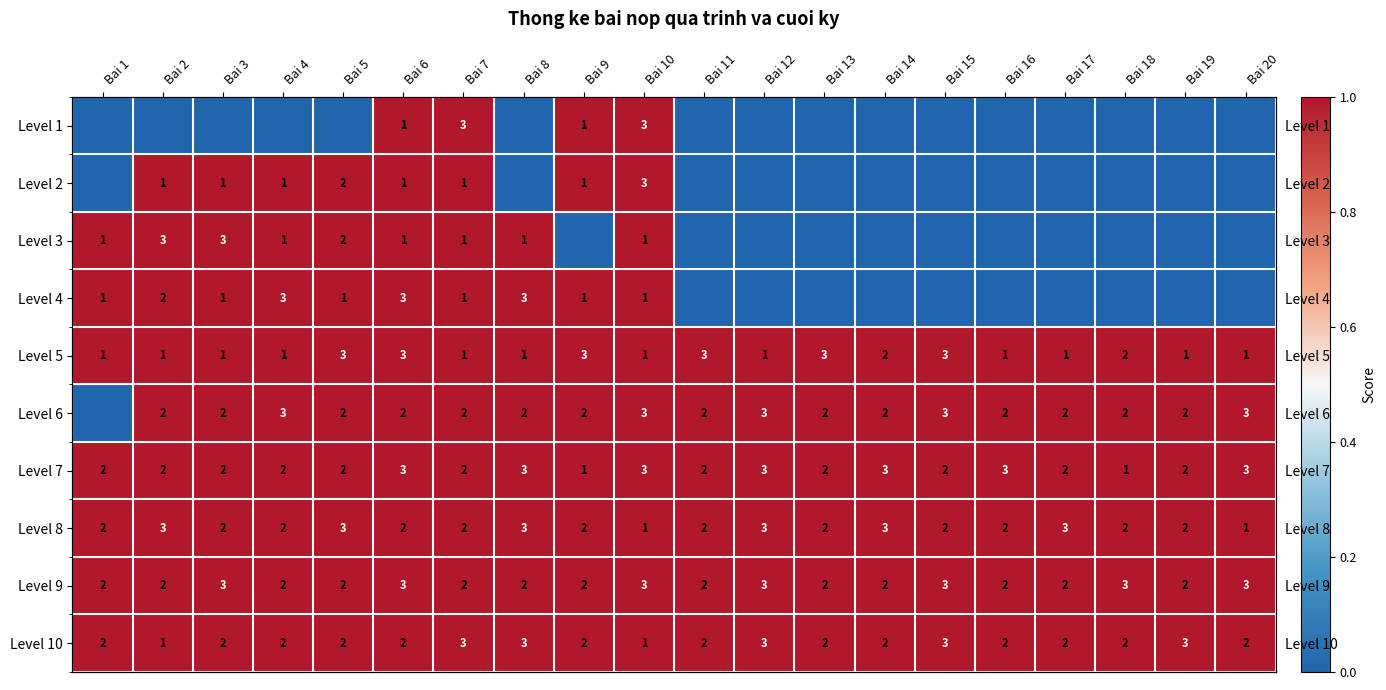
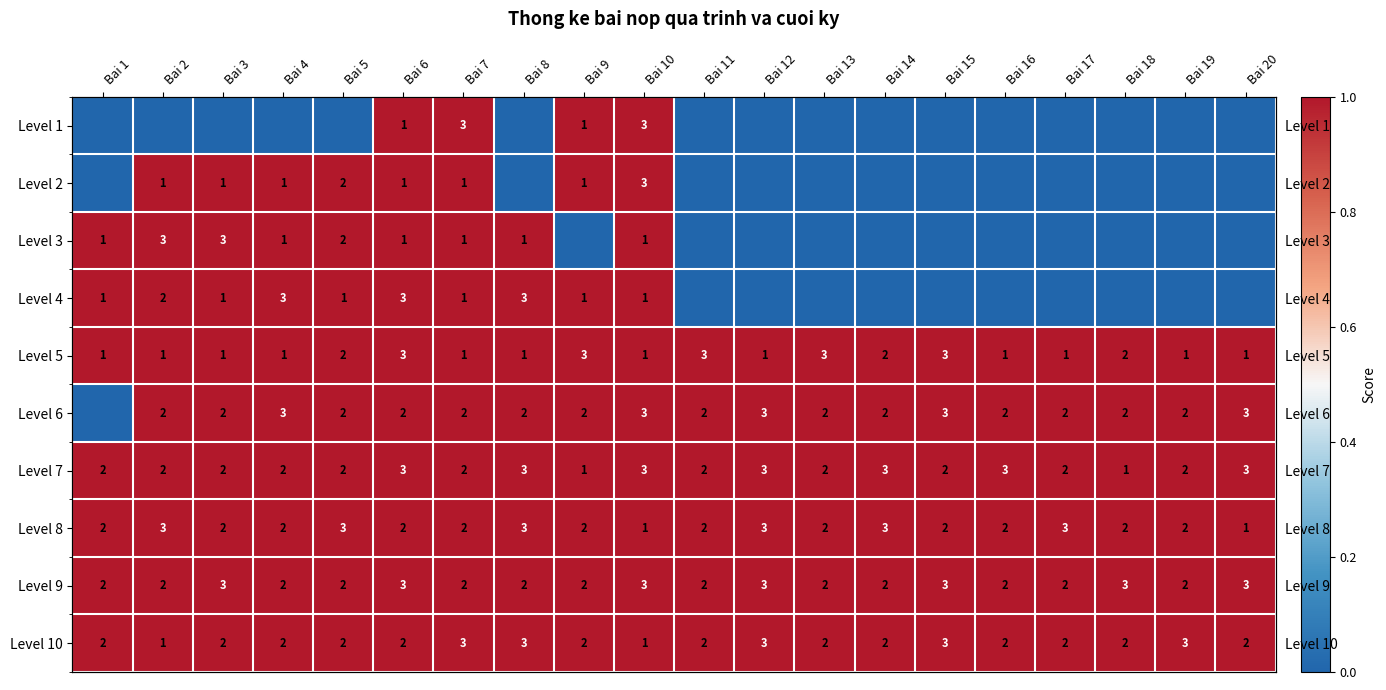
  {
    "Level 1": {
      "Bai 6": 1,
      "Bai 7": 3,
      "Bai 9": 1,
      "Bai 10": 3
    },
    "Level 2": {
      "Bai 2": 1,
      "Bai 3": 1,
      "Bai 4": 1,
      "Bai 5": 2,
      "Bai 6": 1,
      "Bai 7": 1,
      "Bai 9": 1,
      "Bai 10": 3
    },
    "Level 3": {
      "Bai 1": 1,
      "Bai 2": 3,
      "Bai 3": 3,
      "Bai 4": 1,
      "Bai 5": 2,
      "Bai 6": 1,
      "Bai 7": 1,
      "Bai 8": 1,
      "Bai 10": 1
    },
    "Level 4": {
      "Bai 1": 1,
      "Bai 2": 2,
      "Bai 3": 1,
      "Bai 4": 3,
      "Bai 5": 1,
      "Bai 6": 3,
      "Bai 7": 1,
      "Bai 8": 3,
      "Bai 9": 1,
      "Bai 10": 1
    },
    "Level 5": {
      "Bai 1": 1,
      "Bai 2": 1,
      "Bai 3": 1,
      "Bai 4": 1,
-     "Bai 5": 3,
+     "Bai 5": 2,
      "Bai 6": 3,
      "Bai 7": 1,
      "Bai 8": 1,
      "Bai 9": 3,
      "Bai 10": 1,
      "Bai 11": 3,
      "Bai 12": 1,
      "Bai 13": 3,
      "Bai 14": 2,
      "Bai 15": 3,
      "Bai 16": 1,
      "Bai 17": 1,
      "Bai 18": 2,
      "Bai 19": 1,
      "Bai 20": 1
    },
    "Level 6": {
      "Bai 2": 2,
      "Bai 3": 2,
      "Bai 4": 3,
      "Bai 5": 2,
      "Bai 6": 2,
      "Bai 7": 2,
      "Bai 8": 2,
      "Bai 9": 2,
      "Bai 10": 3,
      "Bai 11": 2,
      "Bai 12": 3,
      "Bai 13": 2,
      "Bai 14": 2,
      "Bai 15": 3,
      "Bai 16": 2,
      "Bai 17": 2,
      "Bai 18": 2,
      "Bai 19": 2,
      "Bai 20": 3
    },
    "Level 7": {
      "Bai 1": 2,
      "Bai 2": 2,
      "Bai 3": 2,
      "Bai 4": 2,
      "Bai 5": 2,
      "Bai 6": 3,
      "Bai 7": 2,
      "Bai 8": 3,
      "Bai 9": 1,
      "Bai 10": 3,
      "Bai 11": 2,
      "Bai 12": 3,
      "Bai 13": 2,
      "Bai 14": 3,
      "Bai 15": 2,
      "Bai 16": 3,
      "Bai 17": 2,
      "Bai 18": 1,
      "Bai 19": 2,
      "Bai 20": 3
    },
    "Level 8": {
      "Bai 1": 2,
      "Bai 2": 3,
      "Bai 3": 2,
      "Bai 4": 2,
      "Bai 5": 3,
      "Bai 6": 2,
      "Bai 7": 2,
      "Bai 8": 3,
      "Bai 9": 2,
      "Bai 10": 1,
      "Bai 11": 2,
      "Bai 12": 3,
      "Bai 13": 2,
      "Bai 14": 3,
      "Bai 15": 2,
      "Bai 16": 2,
      "Bai 17": 3,
      "Bai 18": 2,
      "Bai 19": 2,
      "Bai 20": 1
    },
    "Level 9": {
      "Bai 1": 2,
      "Bai 2": 2,
      "Bai 3": 3,
      "Bai 4": 2,
      "Bai 5": 2,
      "Bai 6": 3,
      "Bai 7": 2,
      "Bai 8": 2,
      "Bai 9": 2,
      "Bai 10": 3,
      "Bai 11": 2,
      "Bai 12": 3,
      "Bai 13": 2,
      "Bai 14": 2,
      "Bai 15": 3,
      "Bai 16": 2,
      "Bai 17": 2,
      "Bai 18": 3,
      "Bai 19": 2,
      "Bai 20": 3
    },
    "Level 10": {
      "Bai 1": 2,
      "Bai 2": 1,
      "Bai 3": 2,
      "Bai 4": 2,
      "Bai 5": 2,
      "Bai 6": 2,
      "Bai 7": 3,
      "Bai 8": 3,
      "Bai 9": 2,
      "Bai 10": 1,
      "Bai 11": 2,
      "Bai 12": 3,
      "Bai 13": 2,
      "Bai 14": 2,
      "Bai 15": 3,
      "Bai 16": 2,
      "Bai 17": 2,
      "Bai 18": 2,
      "Bai 19": 3,
      "Bai 20": 2
    }
  }
